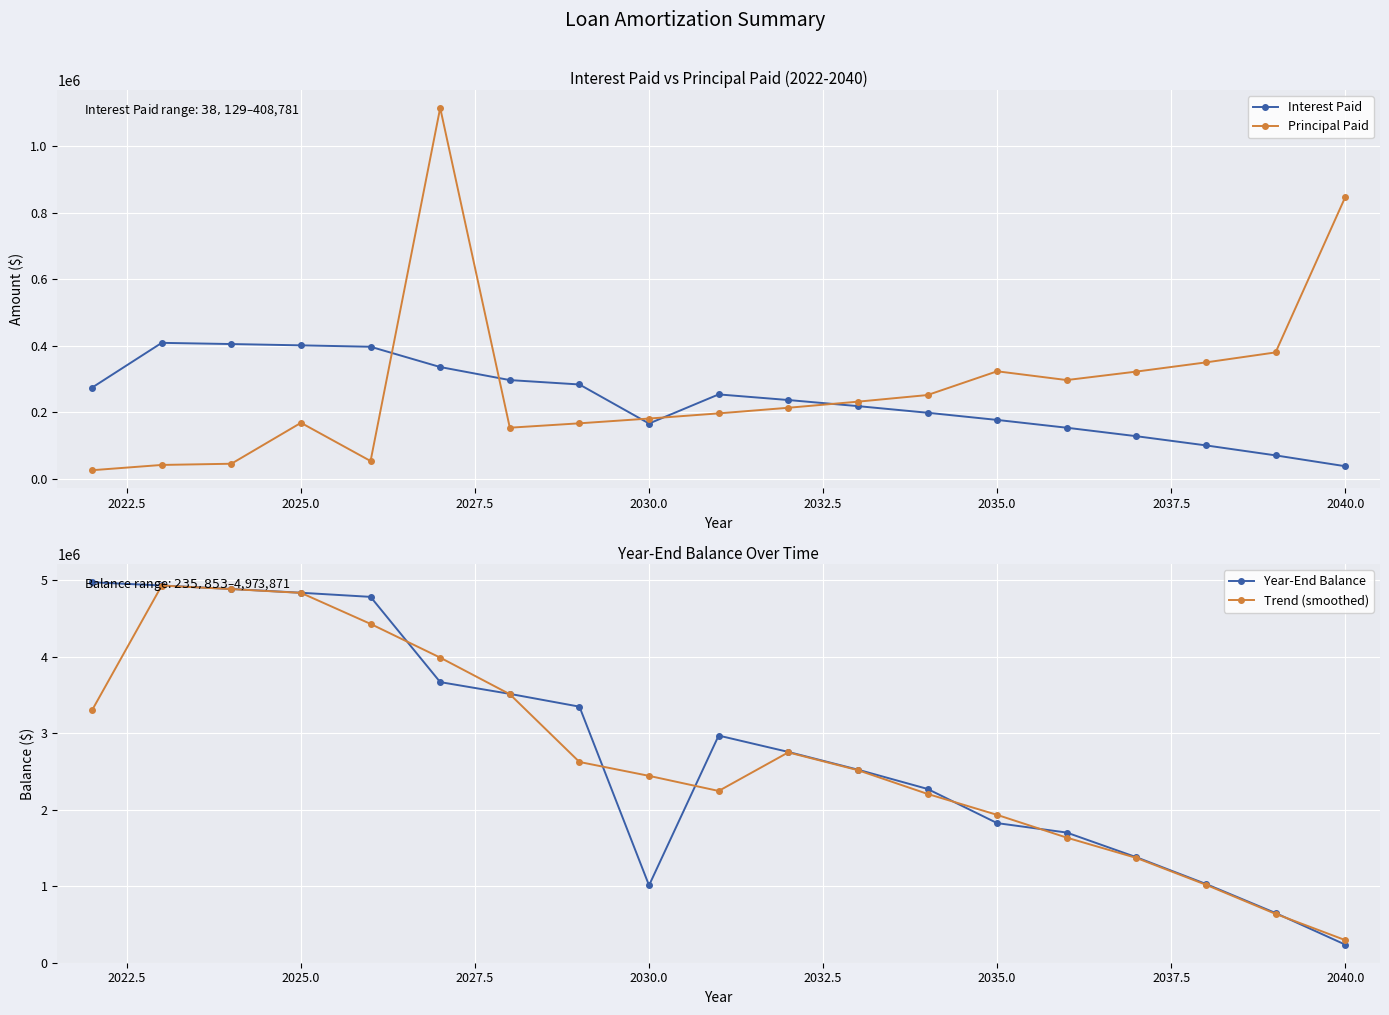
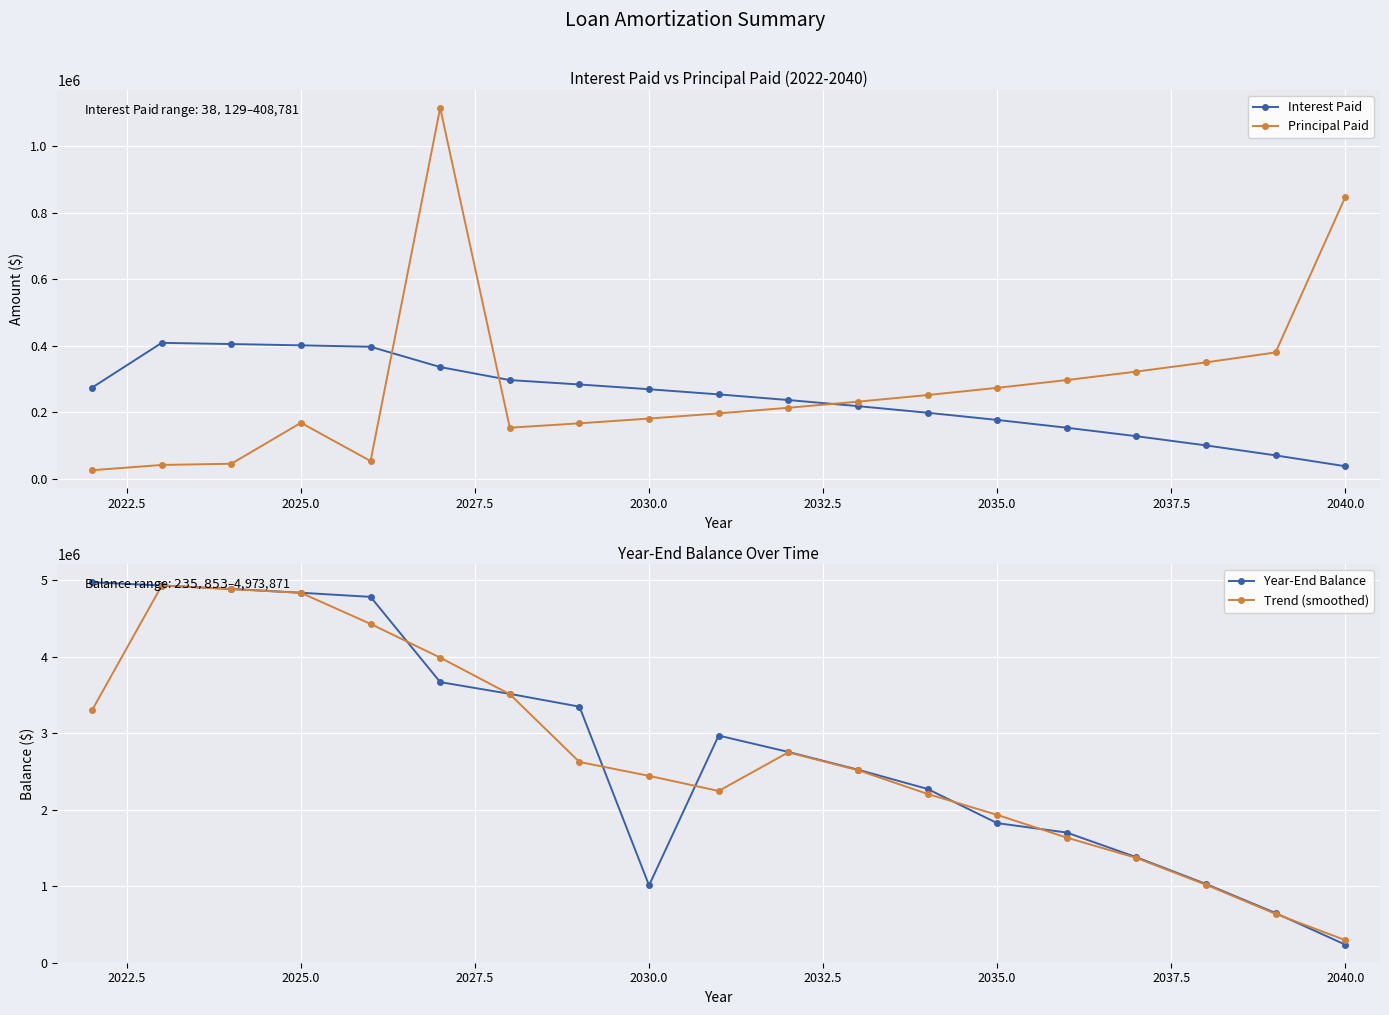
  {
    "Interest Paid vs Principal Paid (2022-2040)": {
      "Interest Paid": {
        "2025.0": 400000,
-       "2030.0": 170000,
+       "2030.0": 270000,
        "2035.0": 180000,
        "2040.0": 40000
      },
      "Principal Paid": {
        "2025.0": 170000,
        "2030.0": 180000,
-       "2035.0": 320000,
+       "2035.0": 270000,
        "2040.0": 850000
      }
    },
    "Year-End Balance Over Time": {
      "Year-End Balance": {
        "2030.0": 1000000,
        "2035.0": 1800000,
        "2040.0": 200000
      },
      "Trend (smoothed)": {
        "2030.0": 2400000,
        "2035.0": 1900000,
        "2040.0": 300000
      }
    }
  }
